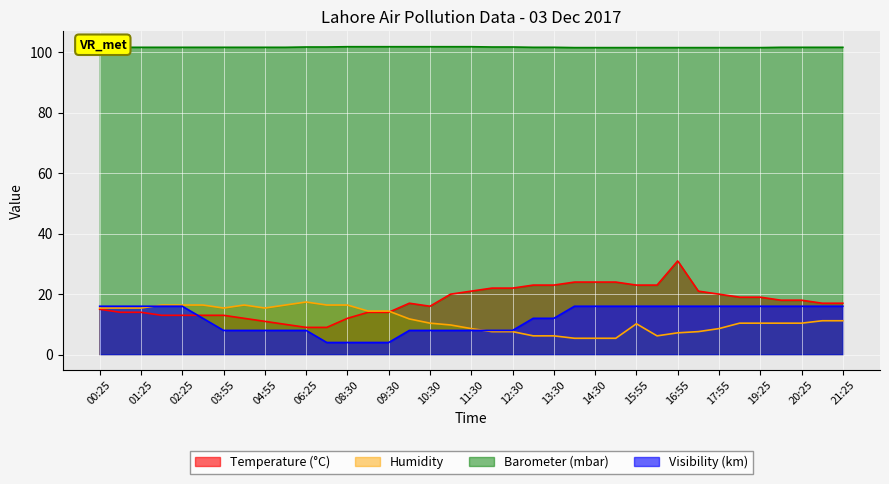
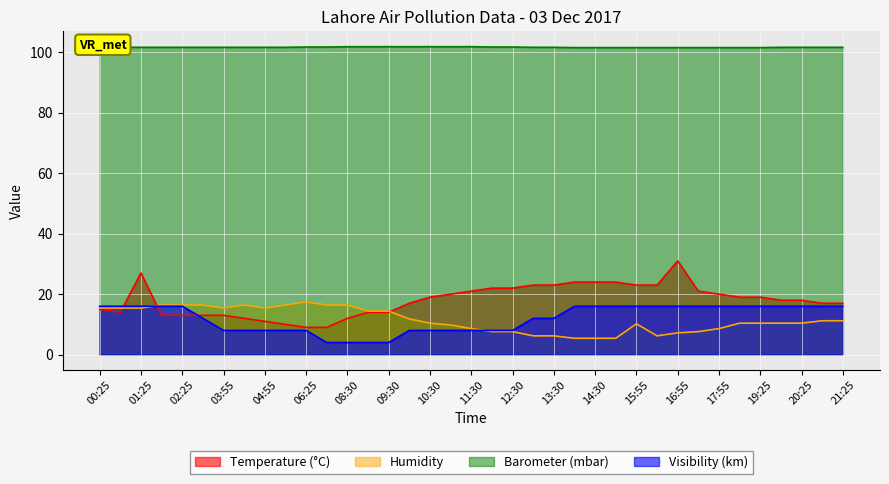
  {
    "Temperature (°C)": {
-     "01:25": 14,
+     "01:25": 27,
      "02:25": 13,
      "03:55": 13,
      "04:55": 11,
      "06:25": 9,
      "08:30": 12,
-     "10:30": 16,
+     "10:30": 19,
      "11:30": 21,
      "12:30": 22,
      "13:30": 23,
      "14:30": 24,
      "15:55": 23,
      "16:55": 31,
      "17:55": 20,
      "19:25": 19,
      "20:25": 18,
      "21:25": 17
    },
    "Humidity": {
      "03:55": 15,
      "04:55": 15,
      "06:25": 17,
      "08:30": 16,
      "10:30": 10,
      "13:30": 6,
      "14:30": 5,
      "15:55": 10,
      "16:55": 7,
      "17:55": 9,
      "19:25": 10,
      "20:25": 10,
      "21:25": 11
    },
    "Barometer (mbar)": {
      "01:25": 102,
      "02:25": 102,
      "03:55": 102,
      "04:55": 102,
      "06:25": 102,
      "08:30": 102,
      "09:30": 102,
      "10:30": 102,
      "11:30": 102,
      "12:30": 102,
      "13:30": 102,
      "14:30": 102,
      "15:55": 102,
      "16:55": 102,
      "17:55": 102,
      "19:25": 102,
      "20:25": 102,
      "21:25": 102
    },
    "Visibility (km)": {
      "03:55": 8,
      "04:55": 8,
      "06:25": 8,
      "08:30": 4,
      "09:30": 4,
      "10:30": 8,
      "13:30": 12,
      "14:30": 16,
      "15:55": 16,
      "16:55": 16,
      "17:55": 16,
      "19:25": 16,
      "20:25": 16,
      "21:25": 16
    }
  }
